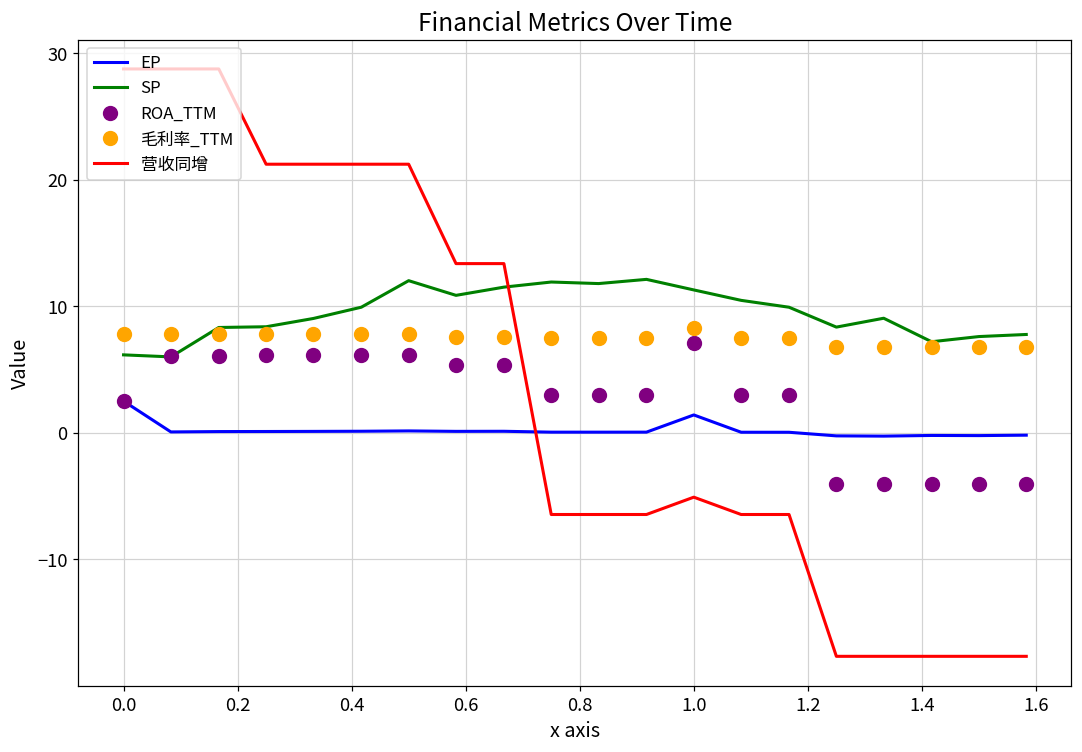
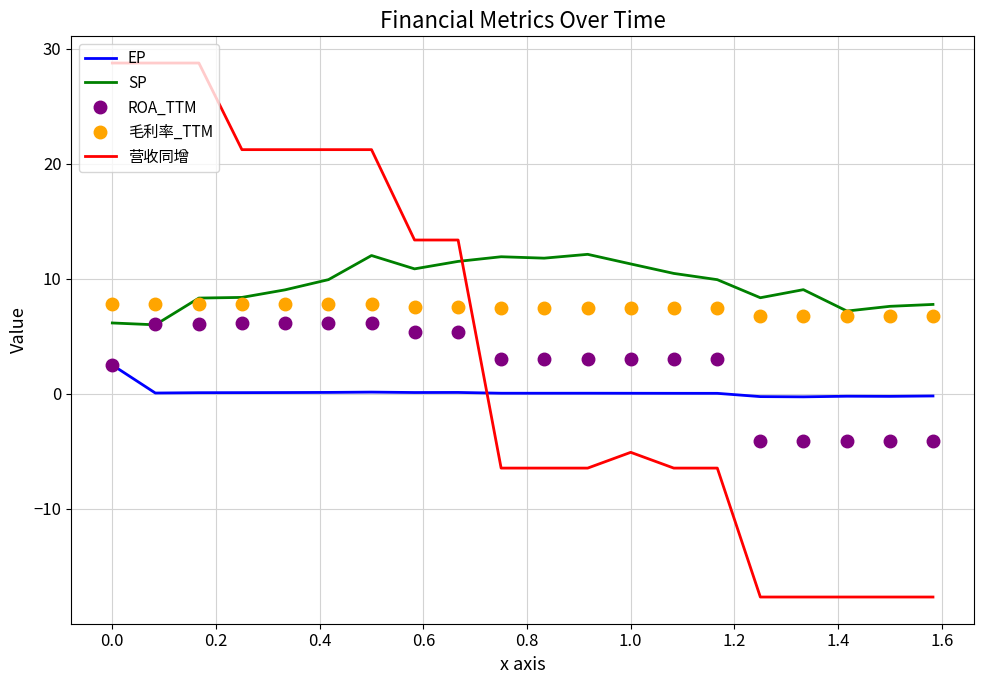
  {
    "EP": {
-     "1.0": 1.4
+     "1.0": 0.1
    },
    "SP": {
      "0.0": 6.2,
      "1.0": 11.3
    },
    "ROA_TTM": {
-     "1.0": 7.1
+     "1.0": 3.0
    },
    "毛利率_TTM": {
      "0.0": 7.8,
-     "1.0": 8.3
+     "1.0": 7.5
    },
    "营收同增": {
      "1.0": -5.1
    }
  }
